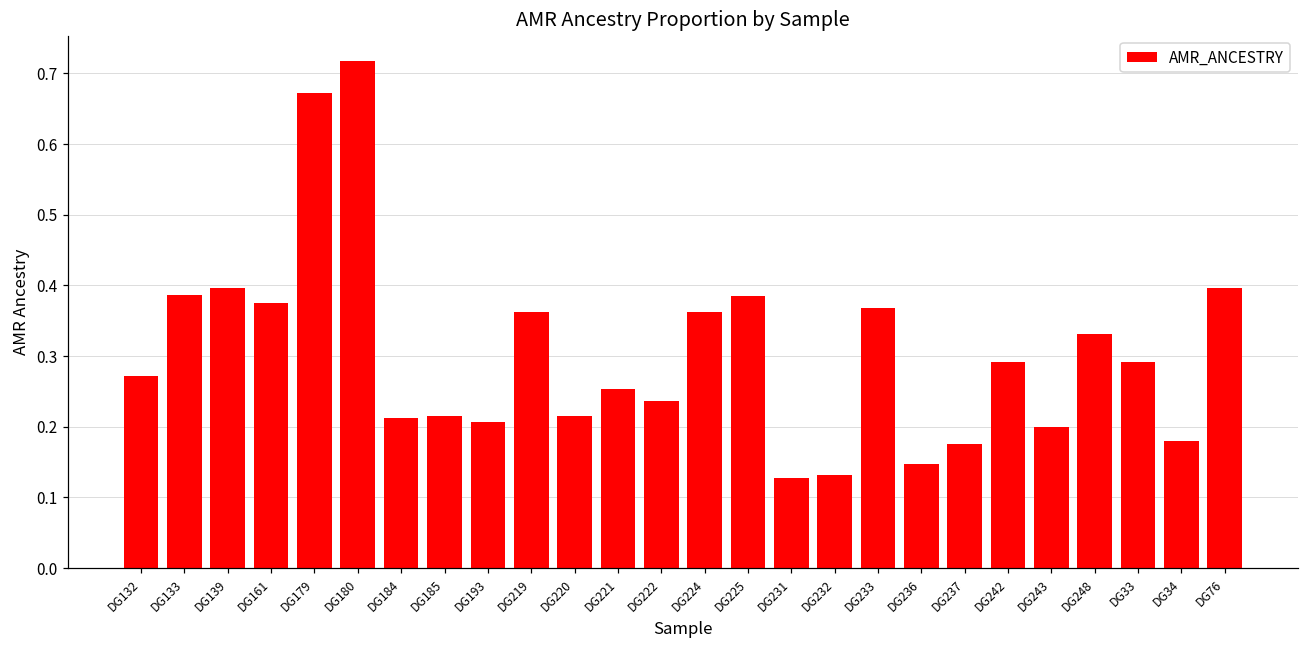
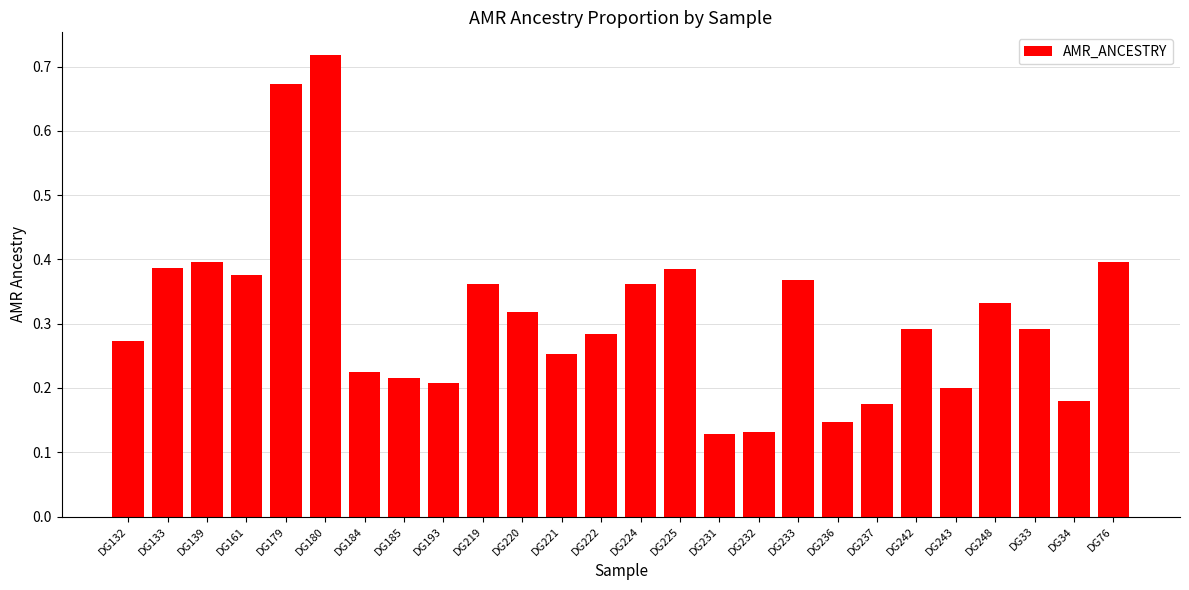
  {
    "DG132": 0.27,
    "DG133": 0.39,
    "DG139": 0.40,
    "DG161": 0.38,
    "DG179": 0.67,
    "DG180": 0.72,
-   "DG184": 0.21,
+   "DG184": 0.23,
    "DG185": 0.22,
    "DG193": 0.21,
    "DG219": 0.36,
-   "DG220": 0.22,
+   "DG220": 0.32,
    "DG221": 0.25,
-   "DG222": 0.24,
+   "DG222": 0.28,
    "DG224": 0.36,
    "DG225": 0.38,
    "DG231": 0.13,
    "DG232": 0.13,
    "DG233": 0.37,
    "DG236": 0.15,
    "DG237": 0.18,
    "DG242": 0.29,
    "DG243": 0.20,
    "DG248": 0.33,
    "DG33": 0.29,
    "DG34": 0.18,
    "DG76": 0.40
  }
